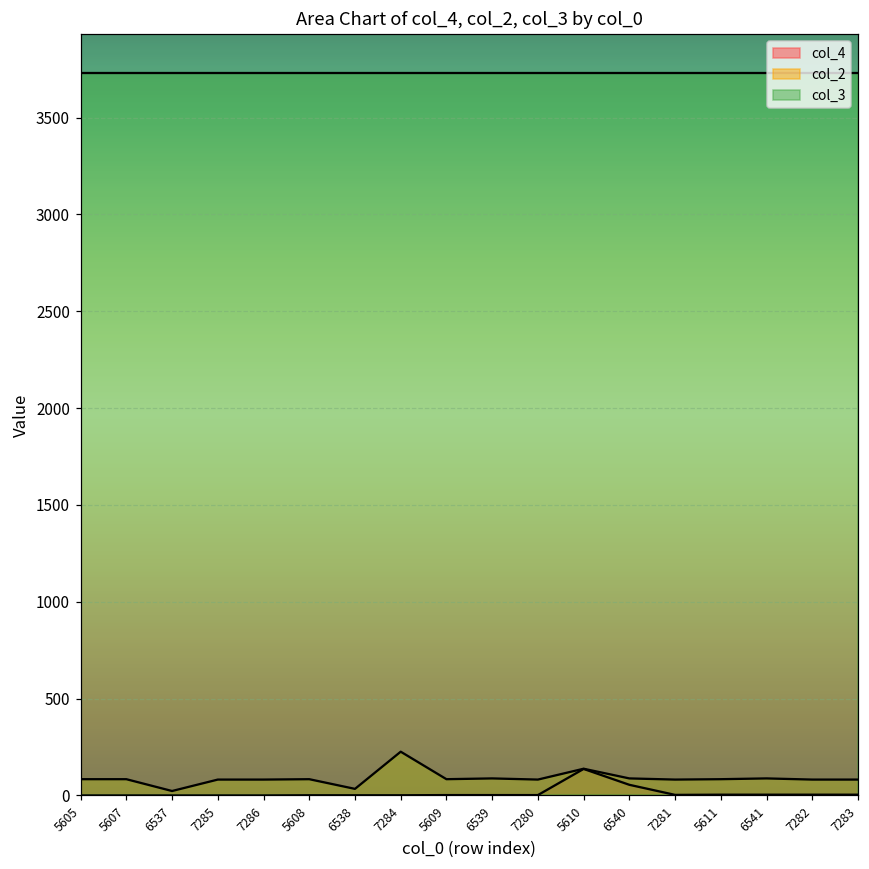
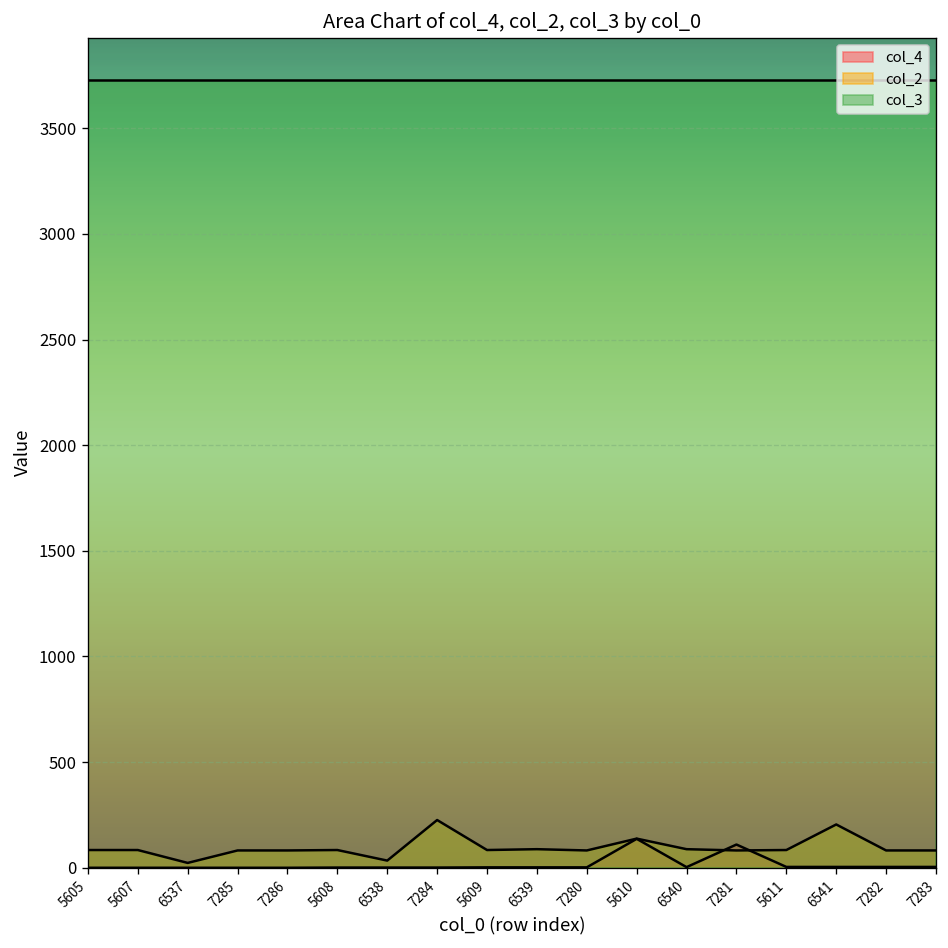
  {
    "col_4": {
      "5605": 0,
      "5607": 0,
      "6537": 0,
      "7285": 0,
      "7286": 0,
      "5608": 0,
      "6538": 0,
      "7284": 0,
      "5609": 0,
      "6539": 0,
      "7280": 0,
-     "6540": 60,
-     "7281": 0,
+     "6540": 0,
+     "7281": 110,
      "5611": 0,
      "6541": 0,
      "7282": 0,
      "7283": 0
    },
    "col_2": {
      "5605": 80,
      "5607": 80,
      "6537": 20,
      "7285": 80,
      "7286": 80,
      "5608": 80,
      "6538": 30,
      "7284": 230,
      "5609": 80,
      "6539": 90,
      "7280": 80,
      "6540": 90,
      "7281": 80,
      "5611": 80,
-     "6541": 90,
+     "6541": 210,
      "7282": 80,
      "7283": 80
    },
    "col_3": {
      "5605": 3730,
      "5607": 3730,
      "6537": 3730,
      "7285": 3730,
      "7286": 3730,
      "5608": 3730,
      "6538": 3730,
      "7284": 3730,
      "5609": 3730,
      "6539": 3730,
      "7280": 3730,
      "5610": 3730,
      "6540": 3730,
      "7281": 3730,
      "5611": 3730,
      "6541": 3730,
      "7283": 3730
    }
  }
